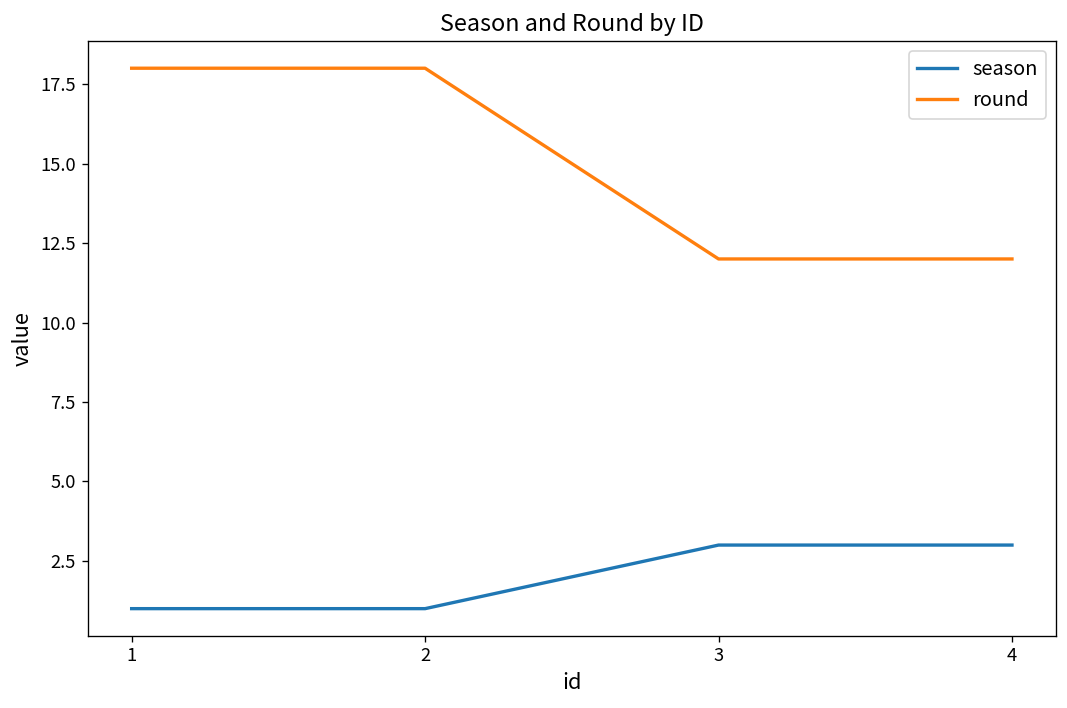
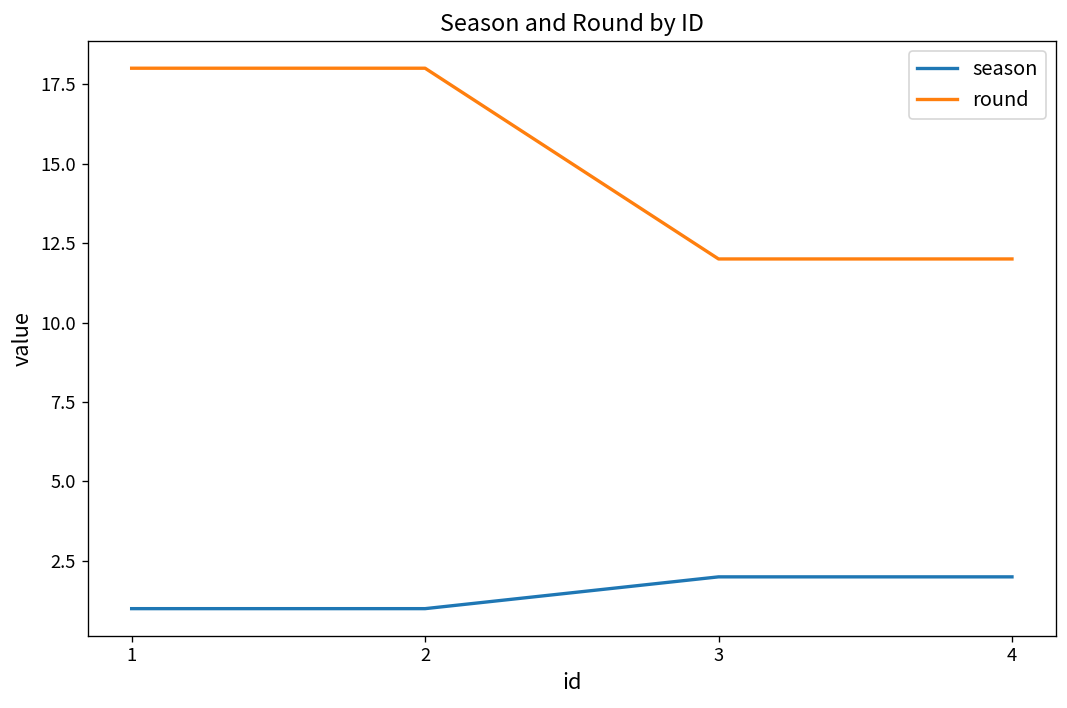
  {
    "season": {
      "1": 1,
      "2": 1,
-     "3": 3,
-     "4": 3
+     "3": 2,
+     "4": 2
    },
    "round": {
      "1": 18,
      "2": 18,
      "3": 12,
      "4": 12
    }
  }
